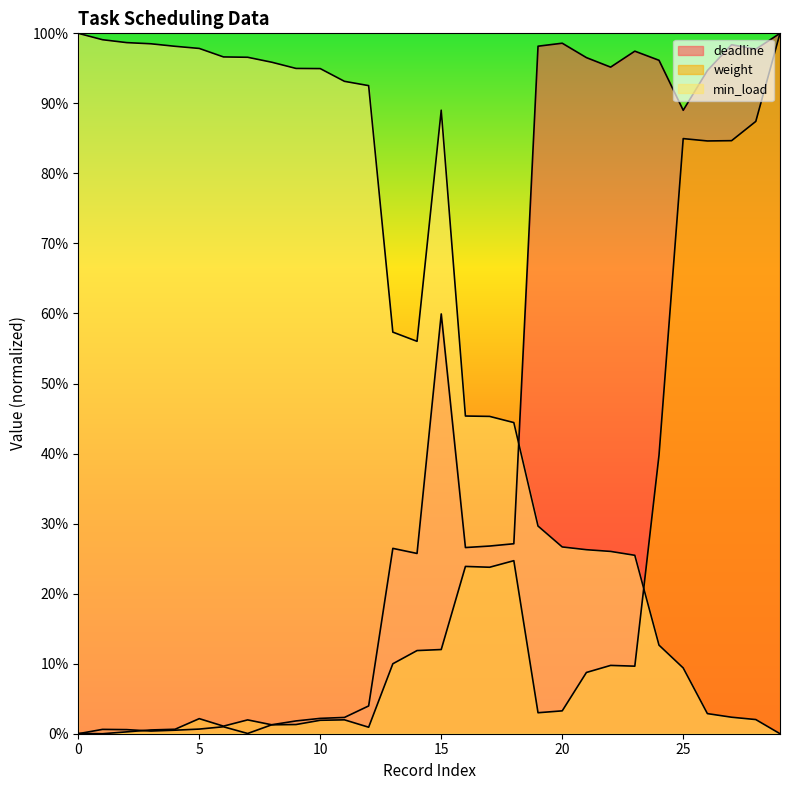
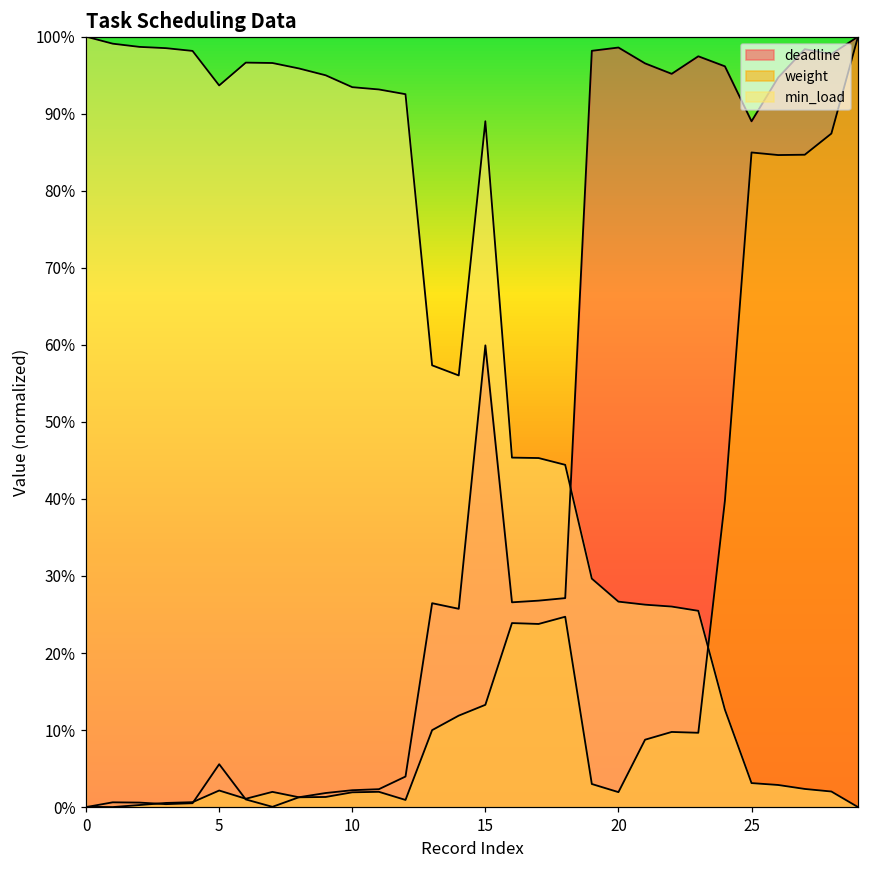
  {
    "deadline": {
-     "5": "1%",
+     "5": "6%",
      "15": "60%",
      "20": "99%",
      "25": "89%"
    },
    "weight": {
      "5": "2%",
-     "15": "12%",
-     "20": "3%",
+     "15": "13%",
+     "20": "2%",
      "25": "85%"
    },
    "min_load": {
      "0": "100%",
-     "5": "98%",
-     "10": "95%",
+     "5": "94%",
+     "10": "93%",
      "15": "89%",
      "20": "27%",
-     "25": "9%"
+     "25": "3%"
    }
  }
